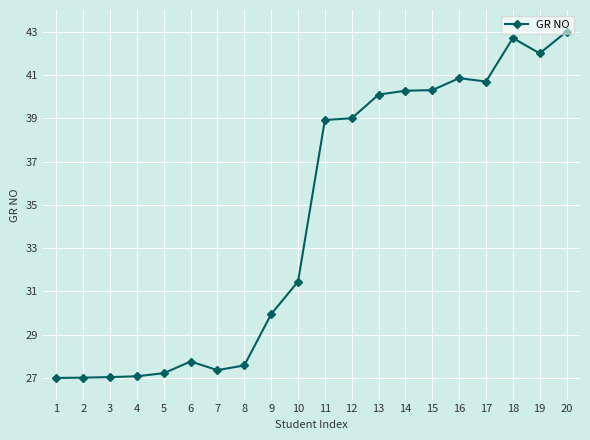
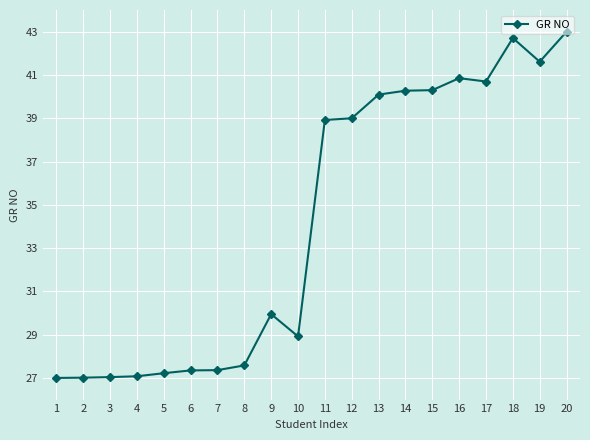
  {
    "1": 27.0,
    "2": 27.0,
    "3": 27.0,
    "4": 27.1,
    "5": 27.2,
-   "6": 27.8,
+   "6": 27.3,
    "7": 27.4,
    "8": 27.6,
    "9": 29.9,
-   "10": 31.5,
+   "10": 28.9,
    "11": 38.9,
    "12": 39.0,
    "13": 40.1,
    "14": 40.3,
    "15": 40.3,
    "16": 40.9,
    "17": 40.7,
    "18": 42.7,
-   "19": 42.0
+   "19": 41.6
  }
